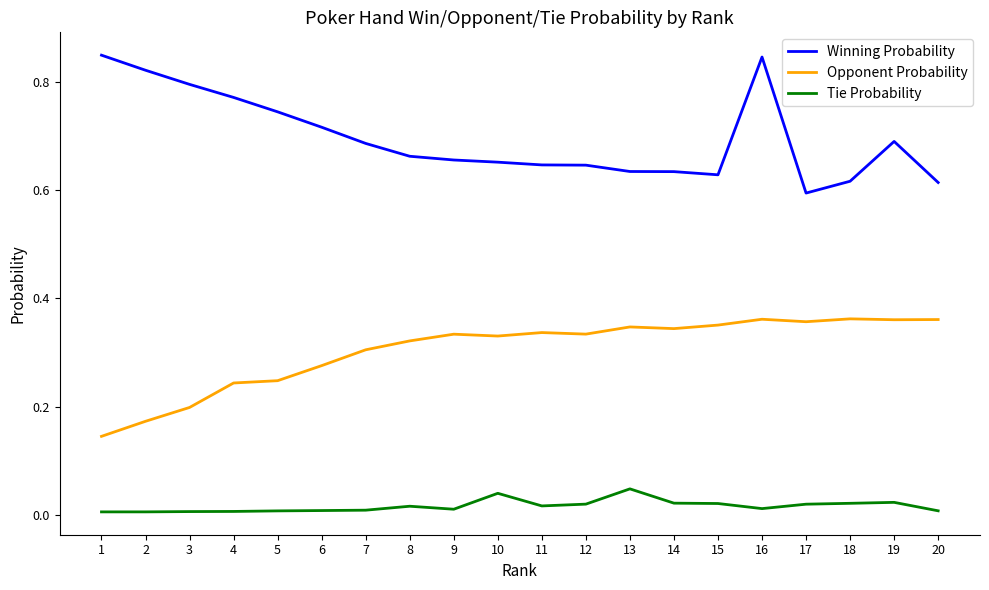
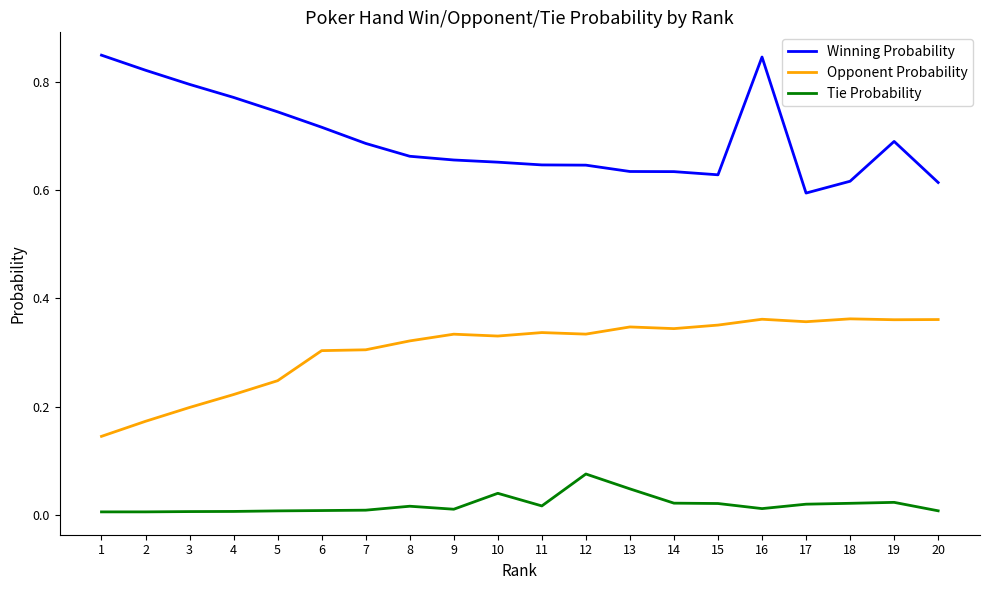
  {
    "Winning Probability": {
      "1": 0.85,
      "2": 0.82,
      "3": 0.80,
      "4": 0.77,
      "5": 0.74,
      "6": 0.72,
      "7": 0.69,
      "8": 0.66,
      "9": 0.66,
      "10": 0.65,
      "11": 0.65,
      "12": 0.65,
      "13": 0.63,
      "14": 0.63,
      "15": 0.63,
      "16": 0.85,
      "17": 0.59,
      "18": 0.62,
      "19": 0.69,
      "20": 0.61
    },
    "Opponent Probability": {
      "1": 0.15,
      "2": 0.17,
      "3": 0.20,
-     "4": 0.24,
+     "4": 0.22,
      "5": 0.25,
-     "6": 0.28,
+     "6": 0.30,
      "7": 0.31,
      "8": 0.32,
      "9": 0.33,
      "10": 0.33,
      "11": 0.34,
      "12": 0.33,
      "13": 0.35,
      "14": 0.34,
      "15": 0.35,
      "16": 0.36,
      "17": 0.36,
      "18": 0.36,
      "19": 0.36,
      "20": 0.36
    },
    "Tie Probability": {
      "1": 0.01,
      "2": 0.01,
      "3": 0.01,
      "4": 0.01,
      "5": 0.01,
      "6": 0.01,
      "7": 0.01,
      "8": 0.02,
      "9": 0.01,
      "10": 0.04,
      "11": 0.02,
-     "12": 0.02,
+     "12": 0.08,
      "13": 0.05,
      "14": 0.02,
      "15": 0.02,
      "16": 0.01,
      "17": 0.02,
      "18": 0.02,
      "19": 0.02,
      "20": 0.01
    }
  }
